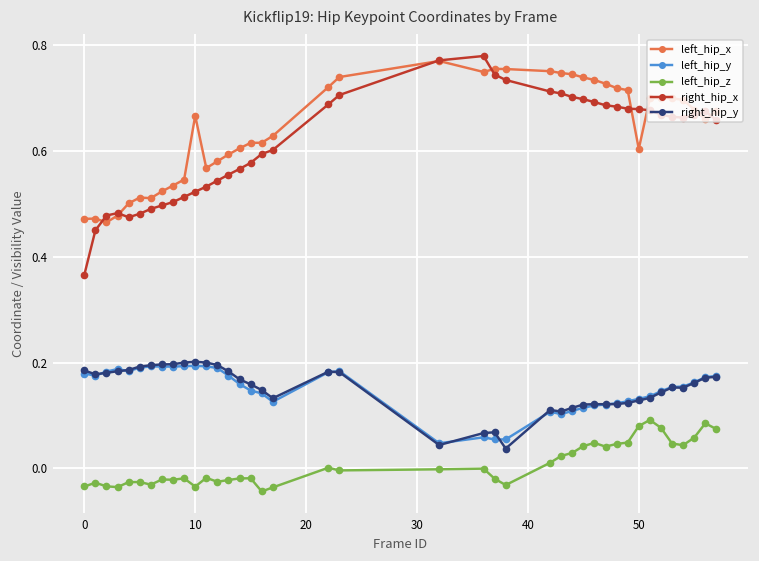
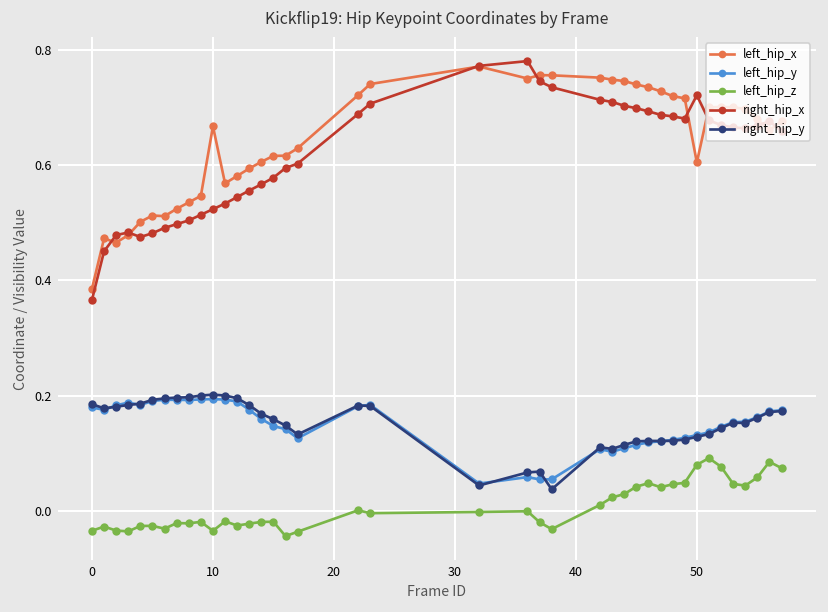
  {
    "left_hip_x": {
-     "0": 0.47,
+     "0": 0.39,
      "10": 0.67,
      "50": 0.60
    },
    "left_hip_y": {
      "0": 0.18,
      "10": 0.19
    },
    "left_hip_z": {
      "0": -0.03,
      "10": -0.03,
      "50": 0.08
    },
    "right_hip_x": {
      "0": 0.37,
      "10": 0.52,
-     "50": 0.68
+     "50": 0.72
    },
    "right_hip_y": {
      "0": 0.19,
      "10": 0.20
    }
  }
